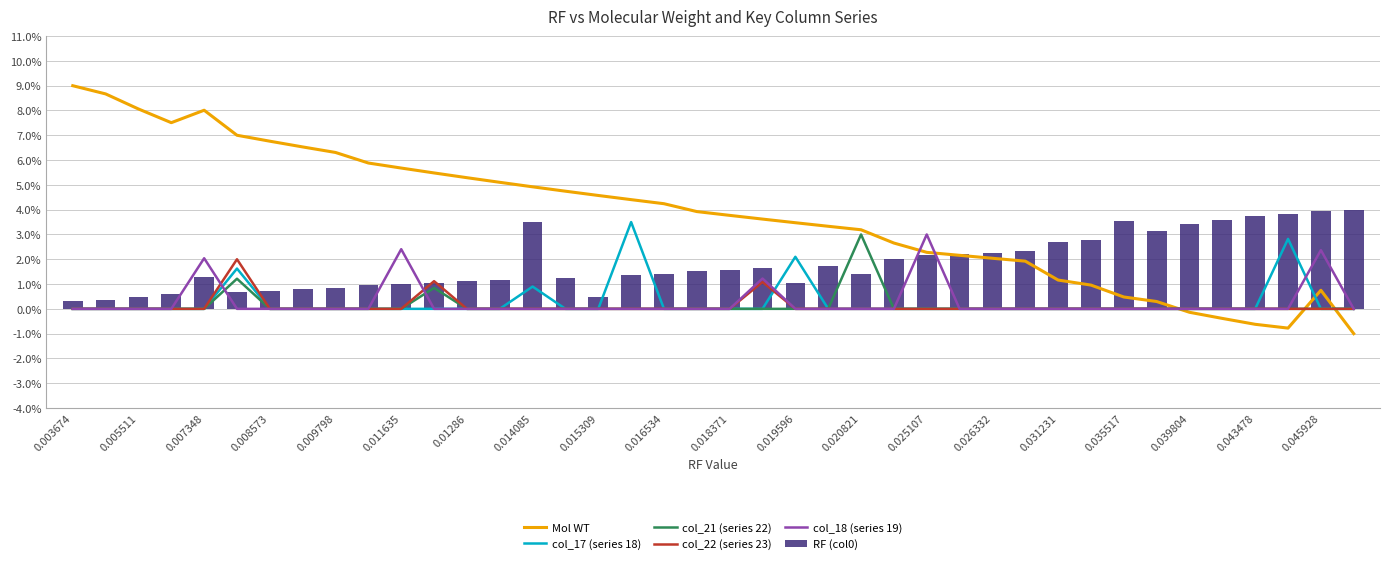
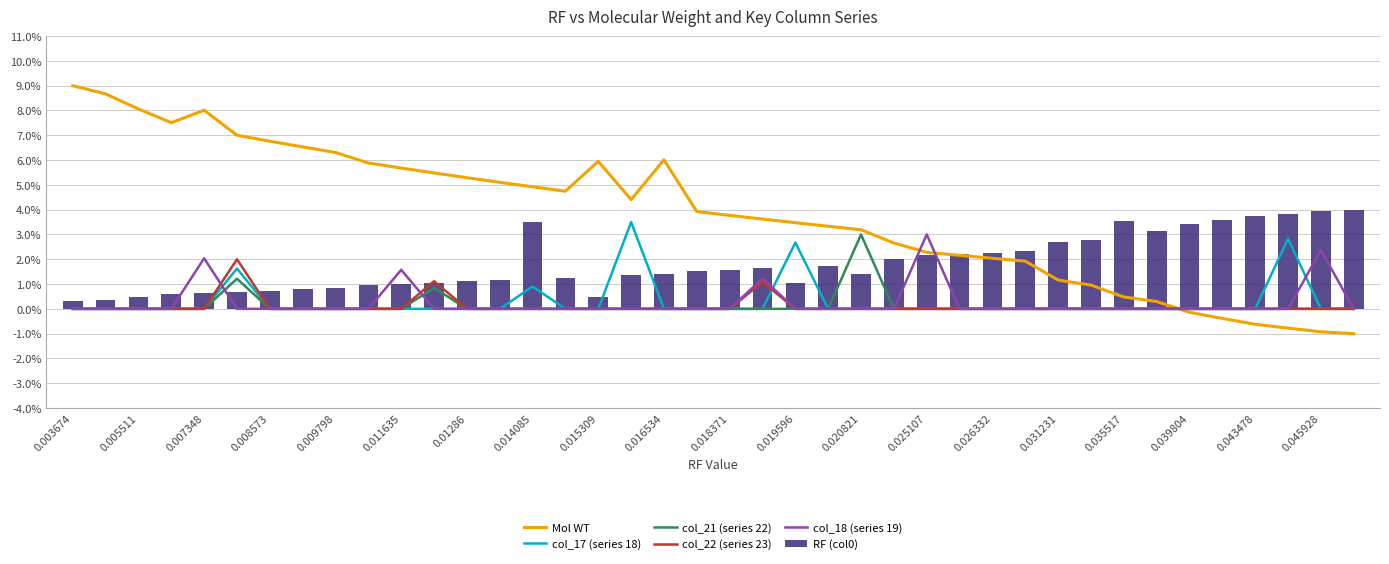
  {
    "Mol WT": {
      "0.003674": "9.0%",
      "0.005511": "8.1%",
      "0.007348": "8.0%",
      "0.008573": "6.8%",
      "0.009798": "6.3%",
      "0.011635": "5.7%",
      "0.01286": "5.3%",
      "0.014085": "4.9%",
-     "0.015309": "4.6%",
-     "0.016534": "4.2%",
+     "0.015309": "5.9%",
+     "0.016534": "6.0%",
      "0.018371": "3.8%",
      "0.019596": "3.5%",
      "0.020821": "3.2%",
      "0.025107": "2.3%",
      "0.026332": "2.0%",
      "0.031231": "1.2%",
      "0.035517": "0.5%",
      "0.039804": "-0.1%",
      "0.043478": "-0.6%",
-     "0.045928": "0.7%"
+     "0.045928": "-0.9%"
    },
    "RF (col0)": {
      "0.003674": "0.3%",
      "0.005511": "0.5%",
-     "0.007348": "1.3%",
+     "0.007348": "0.6%",
      "0.008573": "0.7%",
      "0.009798": "0.8%",
      "0.011635": "1.0%",
      "0.01286": "1.1%",
      "0.014085": "3.5%",
      "0.015309": "0.5%",
      "0.016534": "1.4%",
      "0.018371": "1.6%",
      "0.019596": "1.0%",
      "0.020821": "1.4%",
      "0.025107": "2.2%",
      "0.026332": "2.3%",
      "0.031231": "2.7%",
      "0.035517": "3.6%",
      "0.039804": "3.4%",
      "0.043478": "3.7%",
      "0.045928": "3.9%"
    },
    "col_17 (series 18)": {
      "0.014085": "0.9%",
-     "0.019596": "2.1%"
+     "0.019596": "2.7%"
    },
    "col_21 (series 22)": {
      "0.020821": "3.0%"
    },
    "col_18 (series 19)": {
      "0.007348": "2.0%",
-     "0.011635": "2.4%",
+     "0.011635": "1.6%",
      "0.025107": "3.0%",
      "0.045928": "2.4%"
    }
  }
